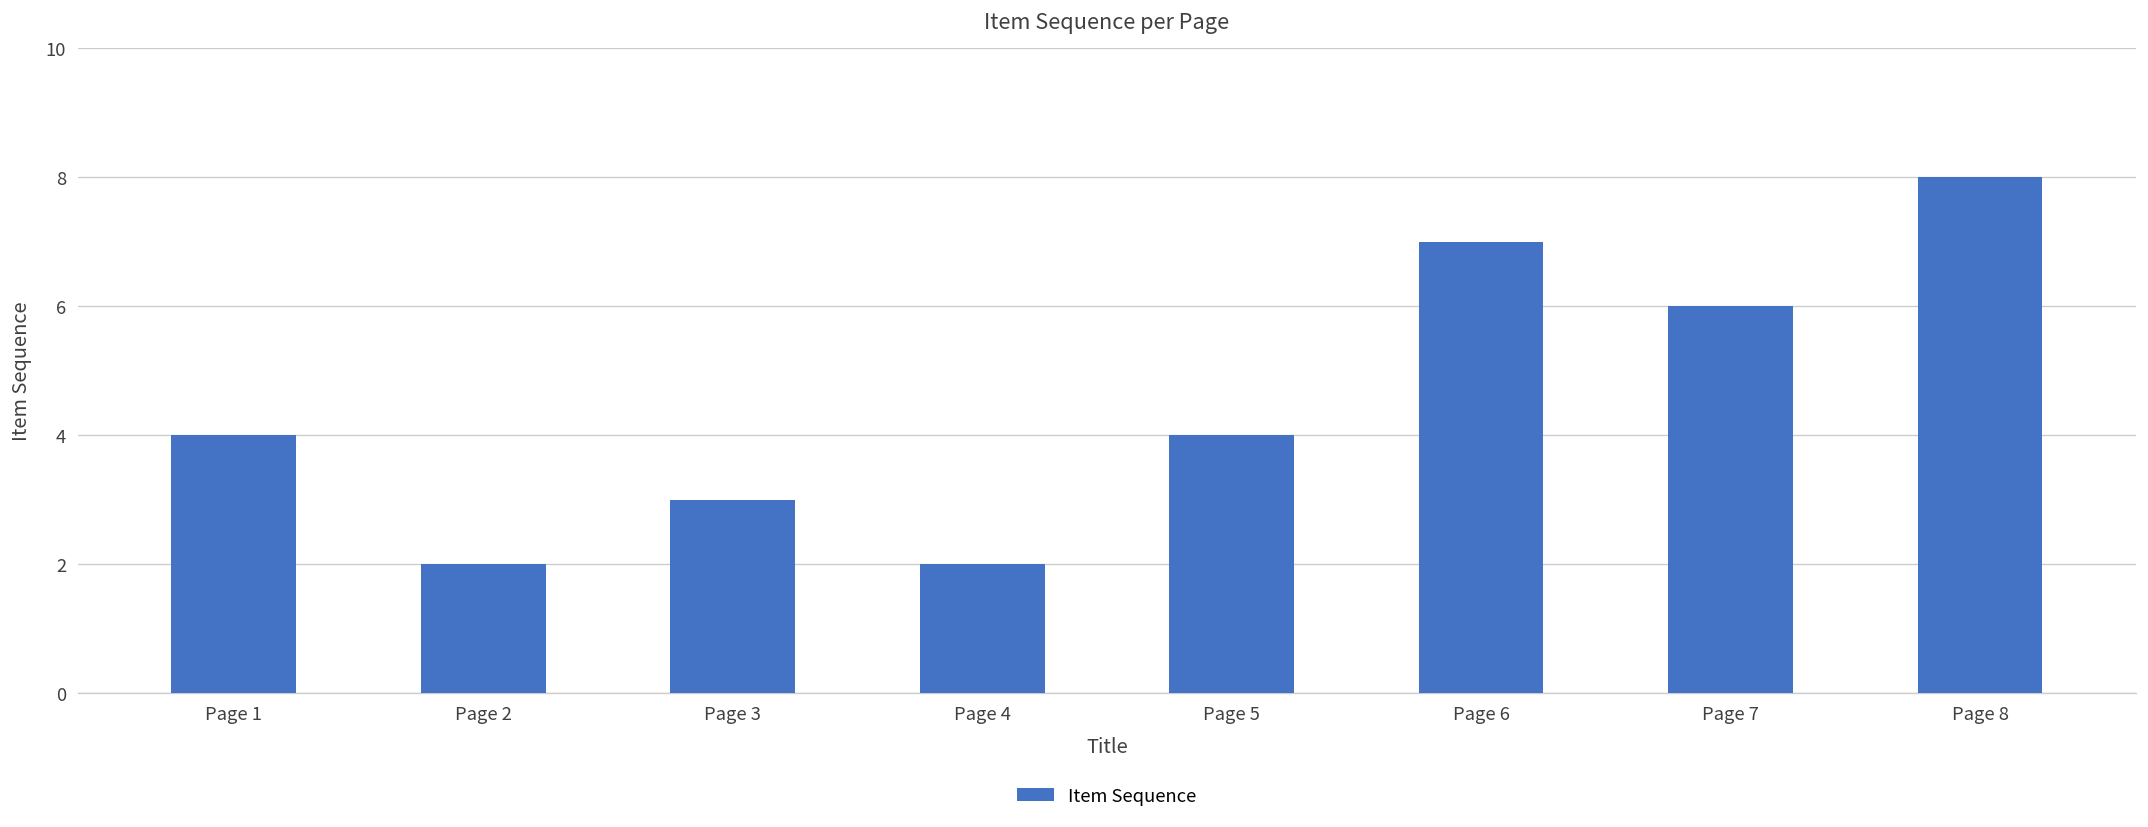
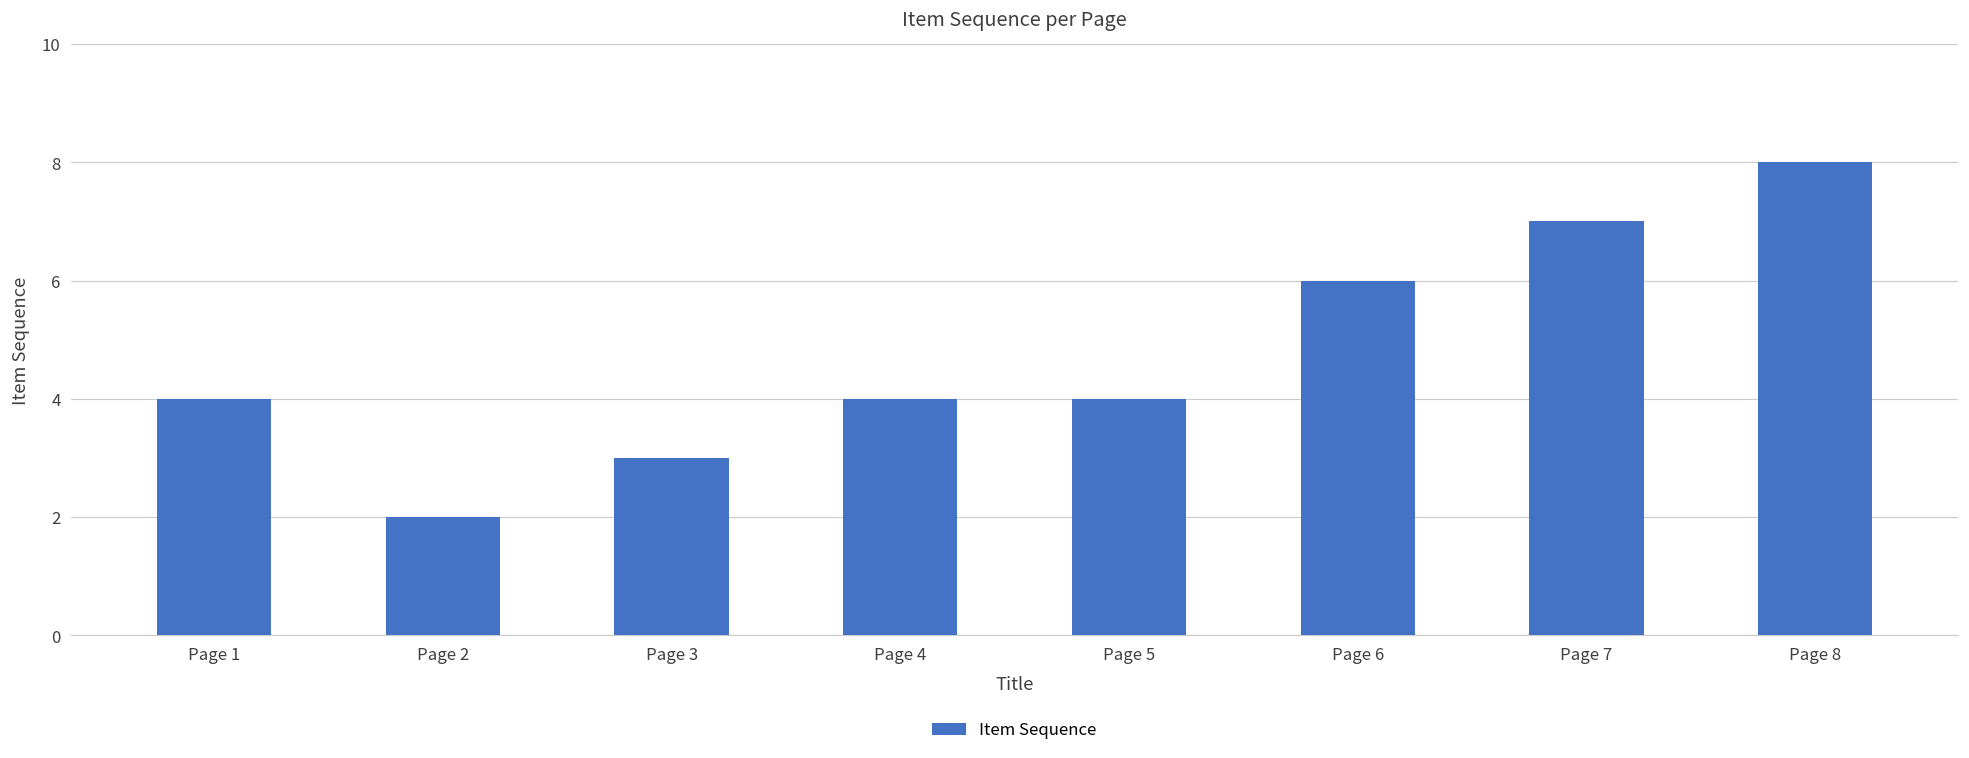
  {
    "Page 1": 4,
    "Page 2": 2,
    "Page 3": 3,
-   "Page 4": 2,
+   "Page 4": 4,
    "Page 5": 4,
-   "Page 6": 7,
-   "Page 7": 6,
+   "Page 6": 6,
+   "Page 7": 7,
    "Page 8": 8
  }
